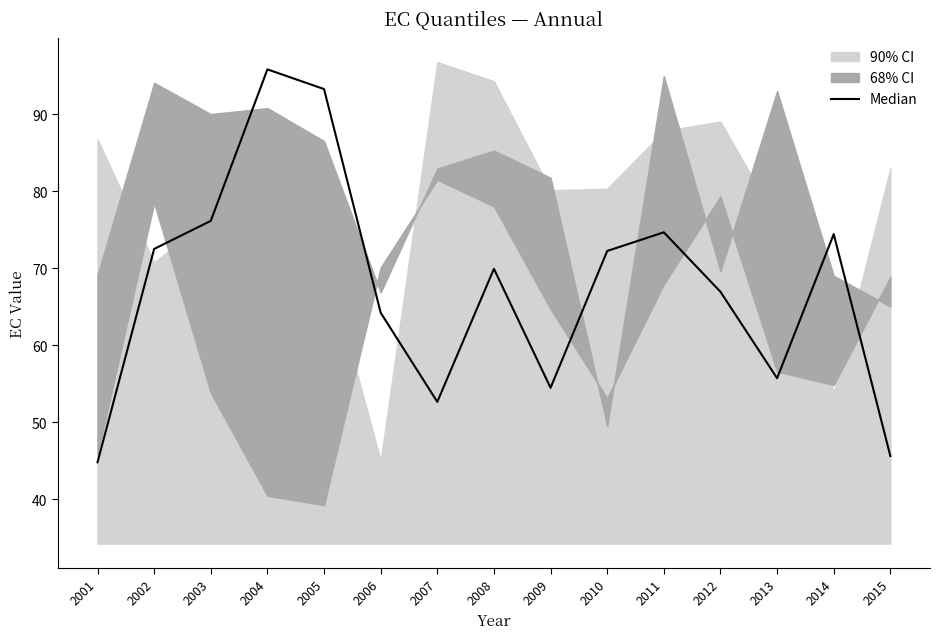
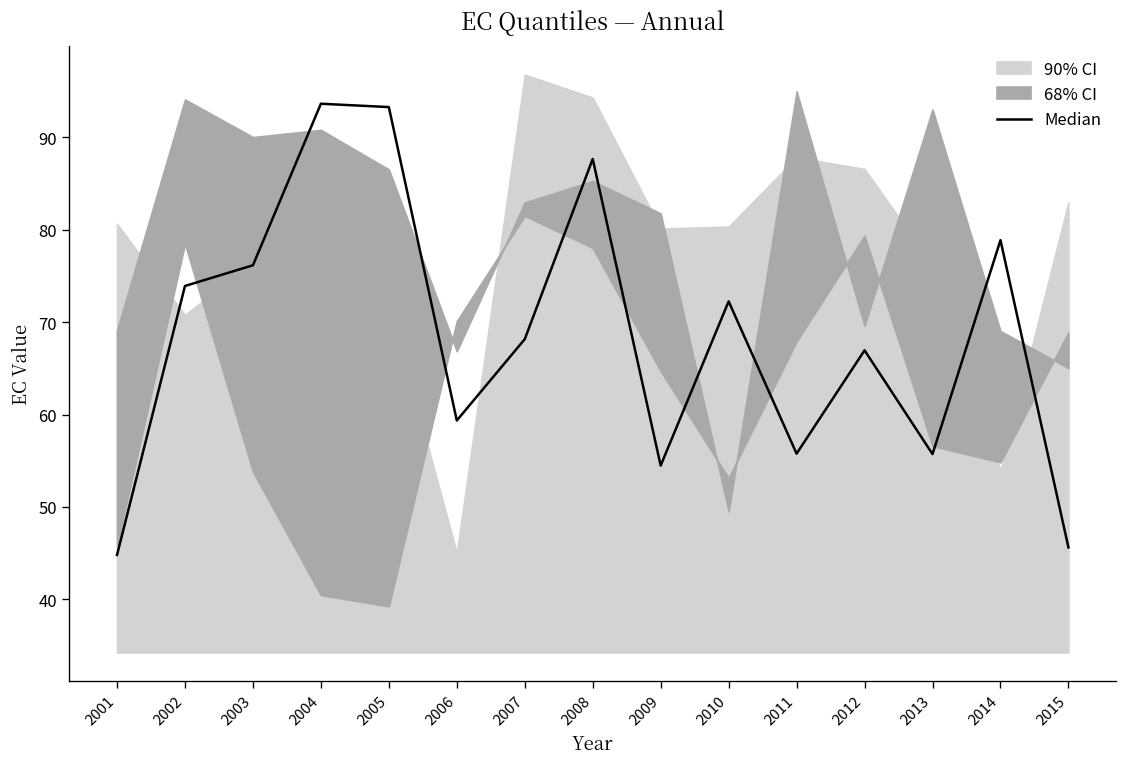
  {
    "90% CI": {
-     "2001": 87,
+     "2001": 81,
      "2002": 71,
      "2006": 45,
      "2007": 97,
      "2008": 94,
      "2010": 80,
-     "2012": 89,
+     "2012": 87,
      "2014": 54,
      "2015": 83
    },
    "Median": {
      "2001": 45,
-     "2002": 73,
+     "2002": 74,
      "2003": 76,
-     "2004": 96,
+     "2004": 94,
      "2005": 93,
-     "2006": 64,
-     "2007": 53,
-     "2008": 70,
+     "2006": 59,
+     "2007": 68,
+     "2008": 88,
      "2009": 54,
      "2010": 72,
-     "2011": 75,
+     "2011": 56,
      "2012": 67,
      "2013": 56,
-     "2014": 74,
+     "2014": 79,
      "2015": 46
    }
  }
